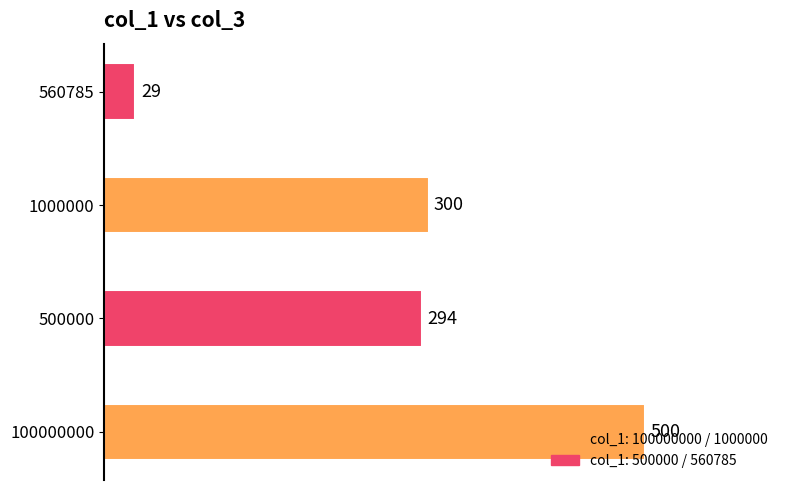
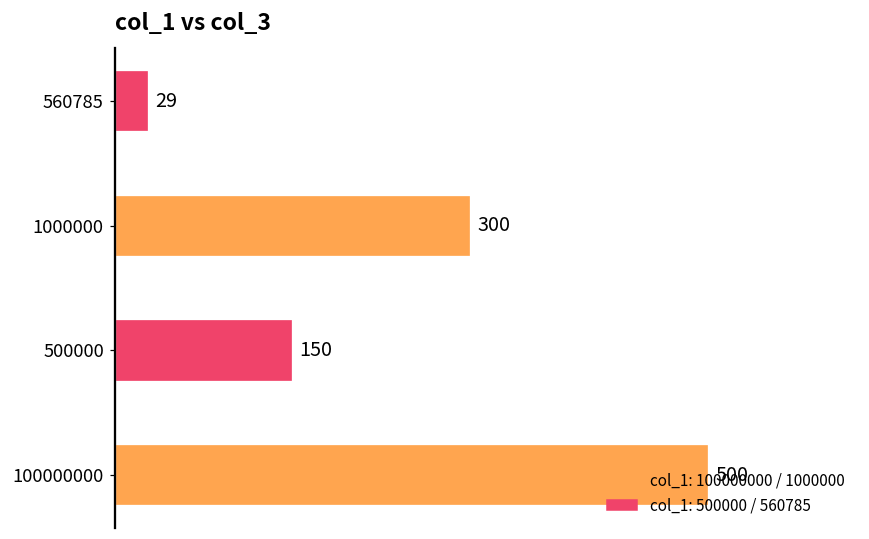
  {
    "560785": 29,
    "1000000": 300,
-   "500000": 294,
+   "500000": 150,
    "100000000": 500
  }
